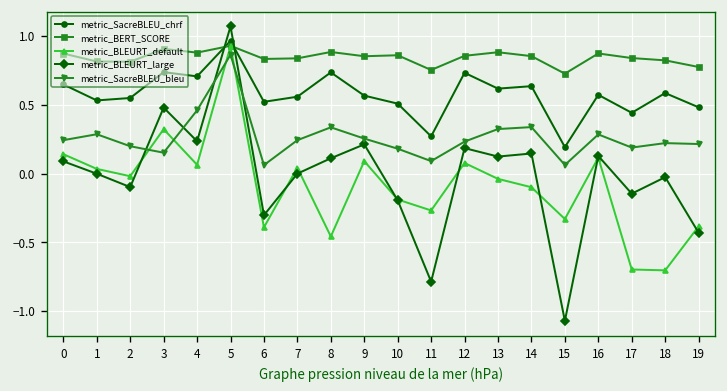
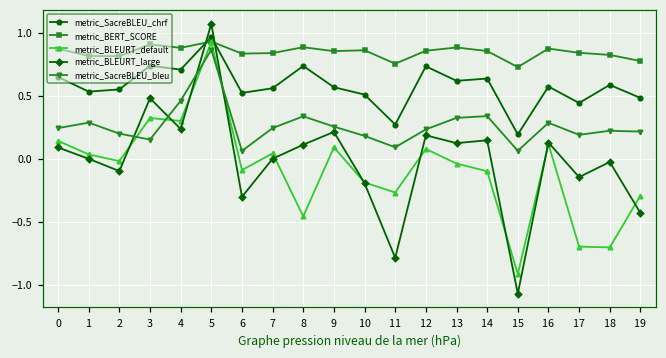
  {
    "metric_BLEURT_default": {
      "0": 0.14,
      "1": 0.03,
      "2": -0.02,
      "3": 0.32,
-     "4": 0.06,
-     "6": -0.39,
+     "4": 0.30,
+     "6": -0.09,
      "7": 0.04,
      "8": -0.46,
      "9": 0.09,
      "11": -0.27,
      "12": 0.08,
      "13": -0.04,
      "14": -0.10,
-     "15": -0.33,
+     "15": -0.92,
      "17": -0.70,
      "18": -0.70,
-     "19": -0.38
+     "19": -0.29
    }
  }
